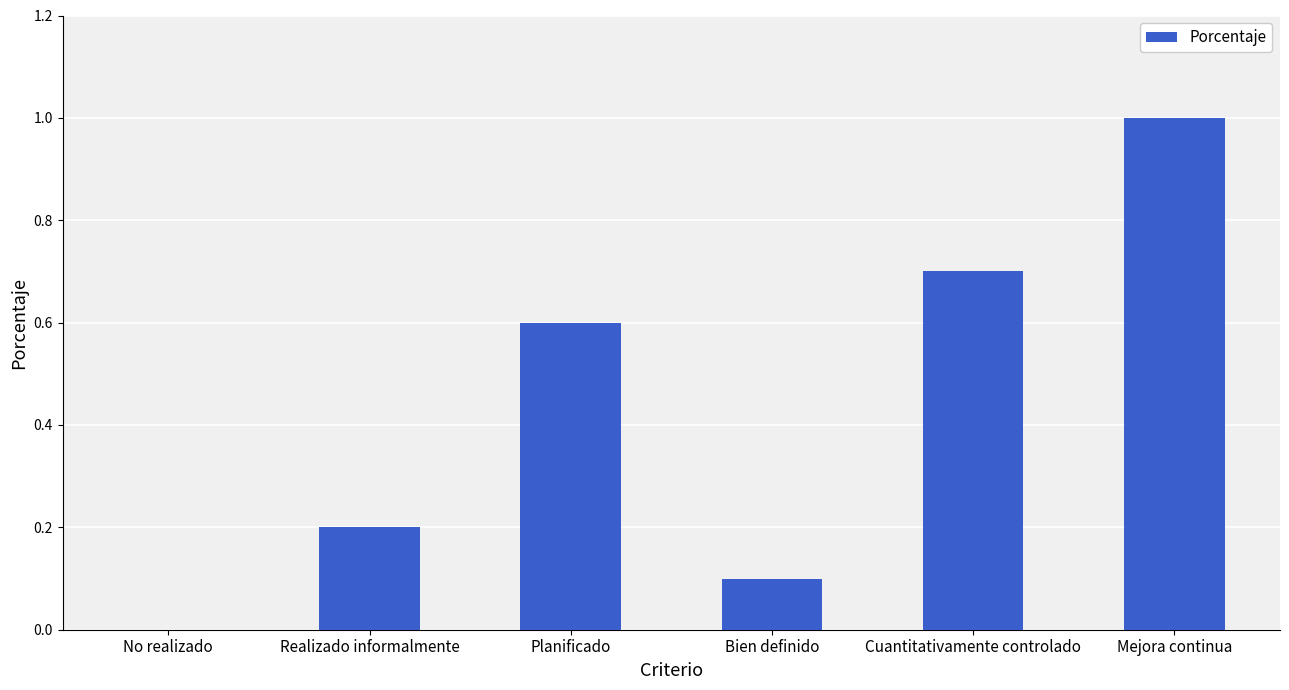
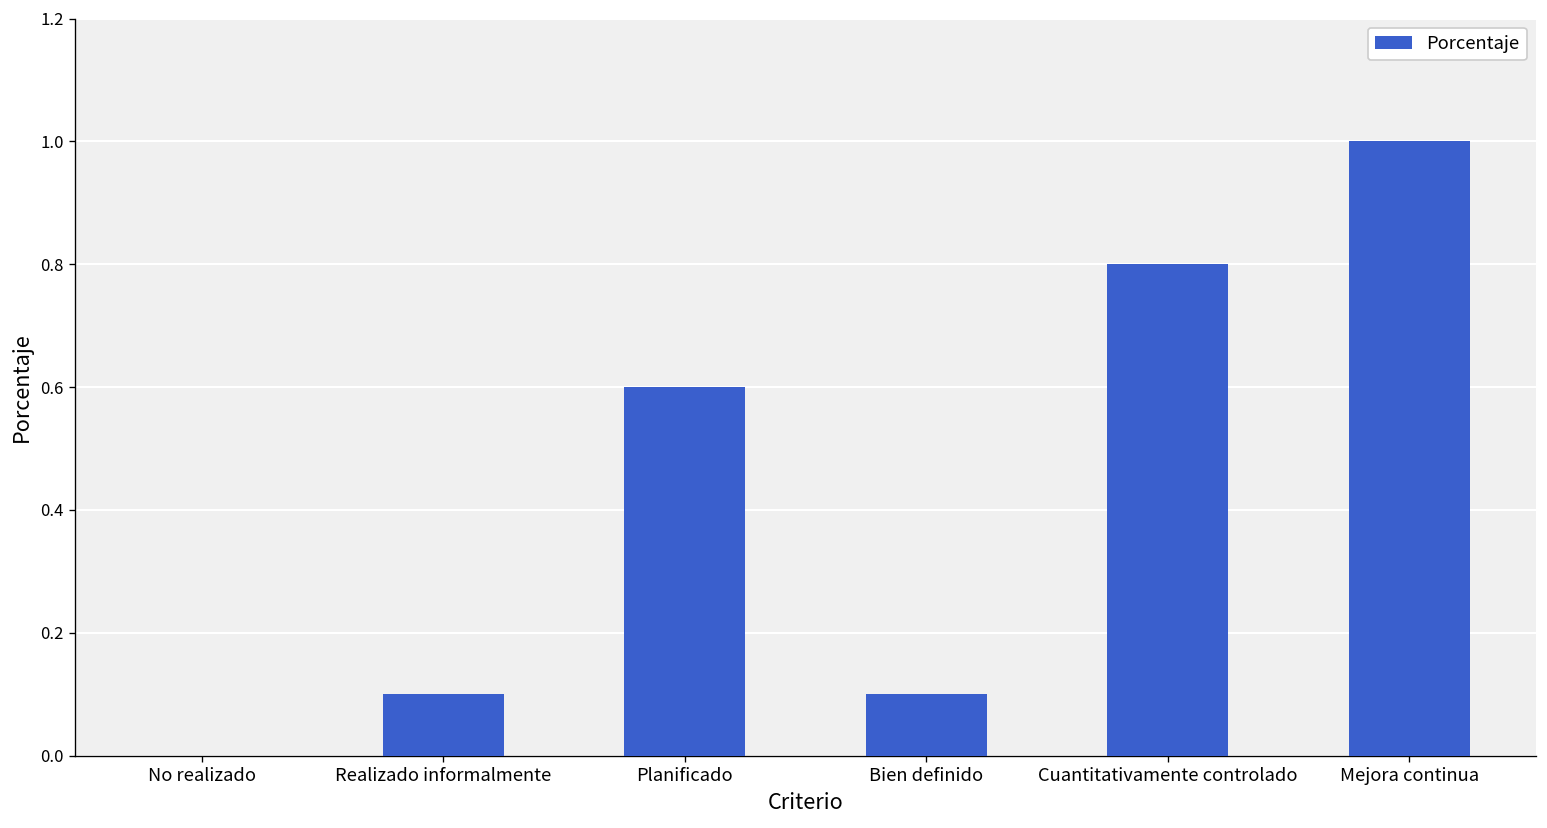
  {
    "No realizado": 0.0,
-   "Realizado informalmente": 0.2,
+   "Realizado informalmente": 0.1,
    "Planificado": 0.6,
    "Bien definido": 0.1,
-   "Cuantitativamente controlado": 0.7,
+   "Cuantitativamente controlado": 0.8,
    "Mejora continua": 1.0
  }
